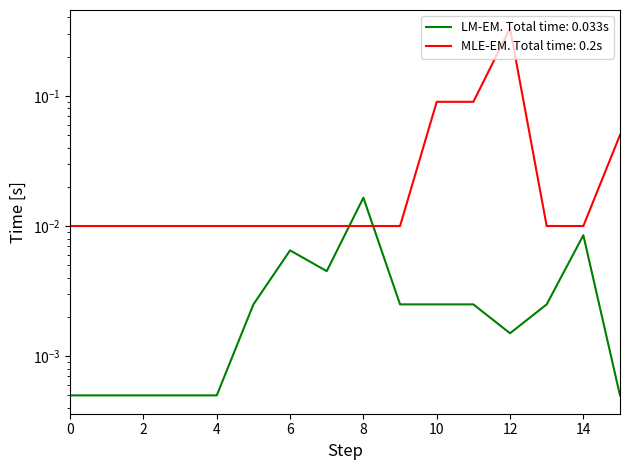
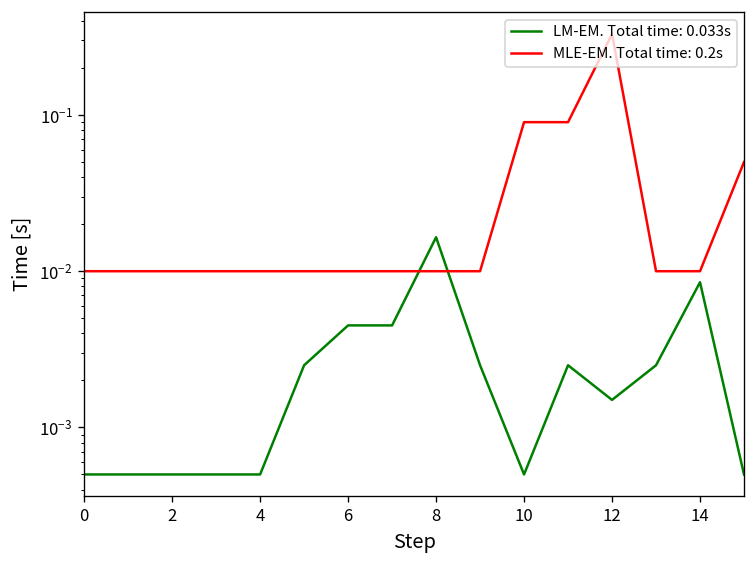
  {
    "LM-EM. Total time: 0.033s": {
      "0": 0.00050,
      "2": 0.00050,
      "4": 0.00050,
-     "6": 0.007,
+     "6": 0.0045,
      "8": 0.017,
-     "10": 0.0025,
+     "10": 0.00050,
      "12": 0.0015,
      "14": 0.009
    },
    "MLE-EM. Total time: 0.2s": {
      "0": 0.010,
      "2": 0.010,
      "4": 0.010,
      "6": 0.010,
      "8": 0.010,
      "10": 0.09,
      "14": 0.010
    }
  }
